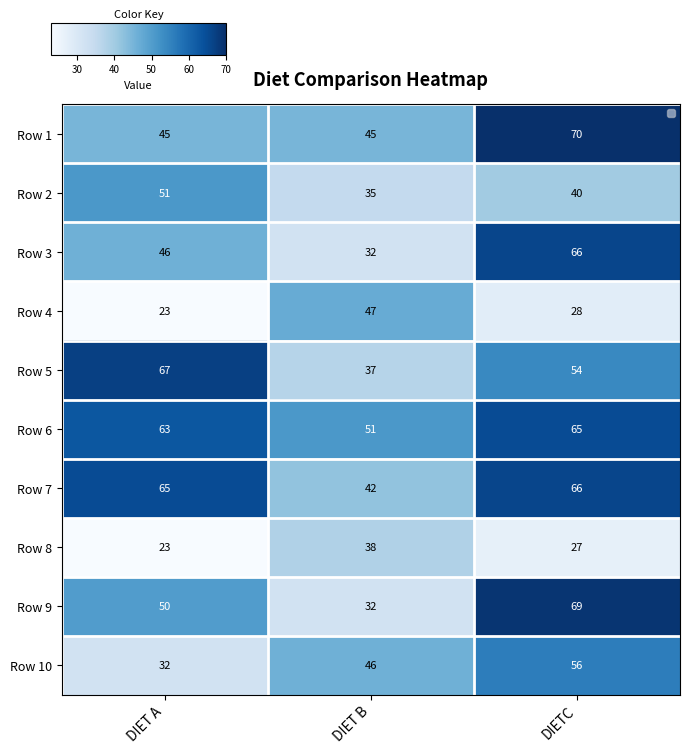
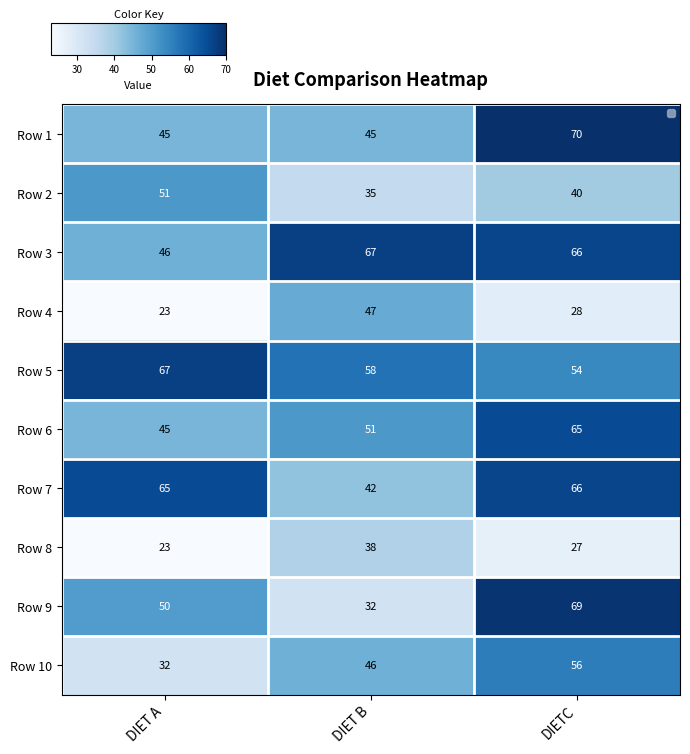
  {
    "Row 1": {
      "DIET A": 45,
      "DIET B": 45,
      "DIETC": 70
    },
    "Row 2": {
      "DIET A": 51,
      "DIET B": 35,
      "DIETC": 40
    },
    "Row 3": {
      "DIET A": 46,
-     "DIET B": 32,
+     "DIET B": 67,
      "DIETC": 66
    },
    "Row 4": {
      "DIET A": 23,
      "DIET B": 47,
      "DIETC": 28
    },
    "Row 5": {
      "DIET A": 67,
-     "DIET B": 37,
+     "DIET B": 58,
      "DIETC": 54
    },
    "Row 6": {
-     "DIET A": 63,
+     "DIET A": 45,
      "DIET B": 51,
      "DIETC": 65
    },
    "Row 7": {
      "DIET A": 65,
      "DIET B": 42,
      "DIETC": 66
    },
    "Row 8": {
      "DIET A": 23,
      "DIET B": 38,
      "DIETC": 27
    },
    "Row 9": {
      "DIET A": 50,
      "DIET B": 32,
      "DIETC": 69
    },
    "Row 10": {
      "DIET A": 32,
      "DIET B": 46,
      "DIETC": 56
    }
  }
